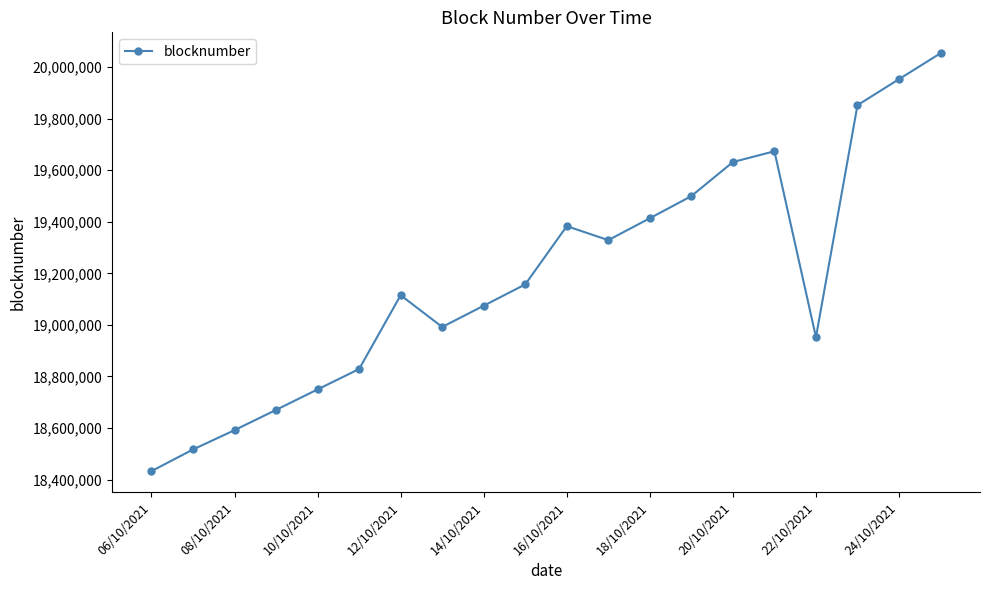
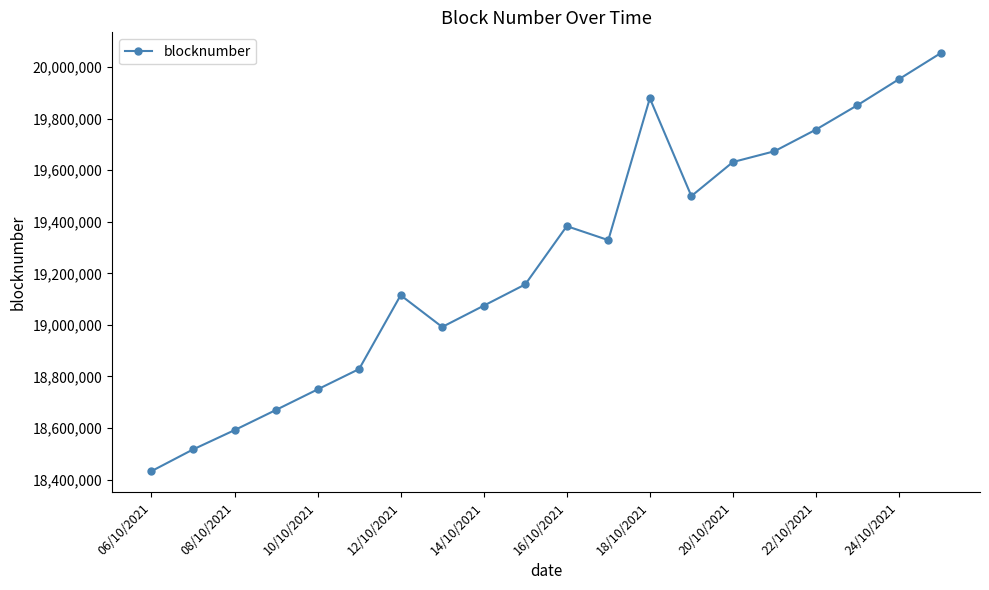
  {
    "06/10/2021": "18,430,000",
    "08/10/2021": "18,590,000",
    "10/10/2021": "18,750,000",
    "12/10/2021": "19,120,000",
    "14/10/2021": "19,070,000",
    "16/10/2021": "19,380,000",
-   "18/10/2021": "19,410,000",
+   "18/10/2021": "19,880,000",
    "20/10/2021": "19,630,000",
-   "22/10/2021": "18,950,000",
+   "22/10/2021": "19,760,000",
    "24/10/2021": "19,950,000"
  }
